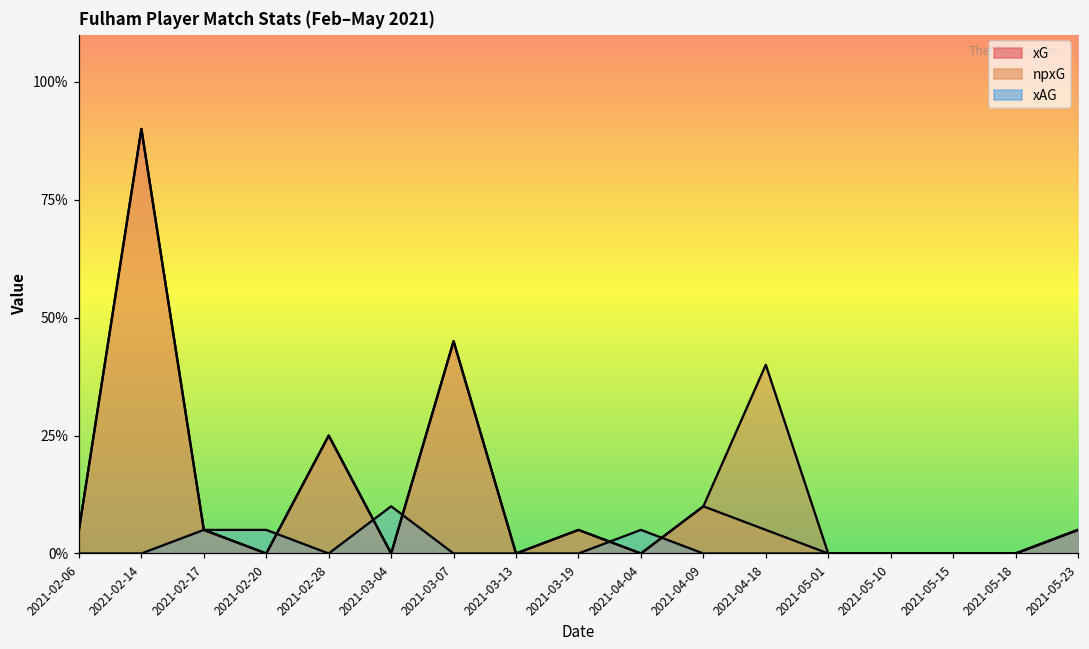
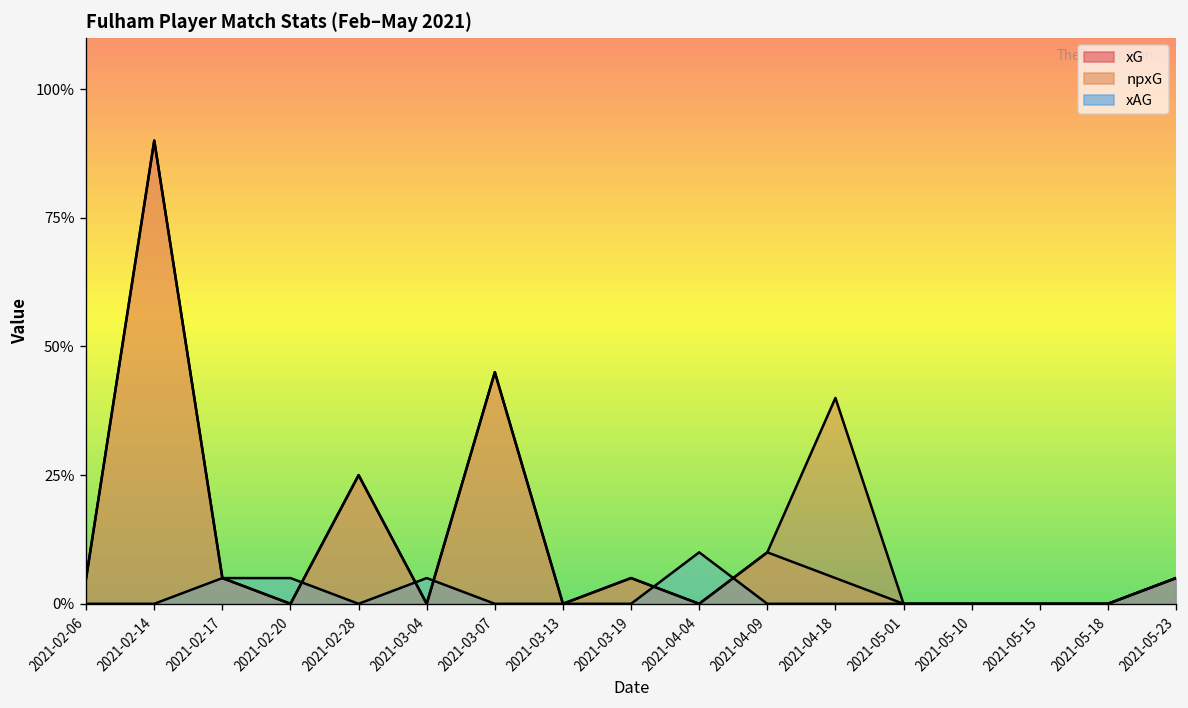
  {
    "xAG": {
      "2021-02-06": "0%",
      "2021-02-14": "0%",
      "2021-02-20": "5%",
      "2021-02-28": "0%",
-     "2021-03-04": "10%",
+     "2021-03-04": "5%",
      "2021-03-07": "0%",
      "2021-03-19": "0%",
-     "2021-04-04": "5%",
+     "2021-04-04": "10%",
      "2021-04-09": "0%",
      "2021-04-18": "0%"
    }
  }
